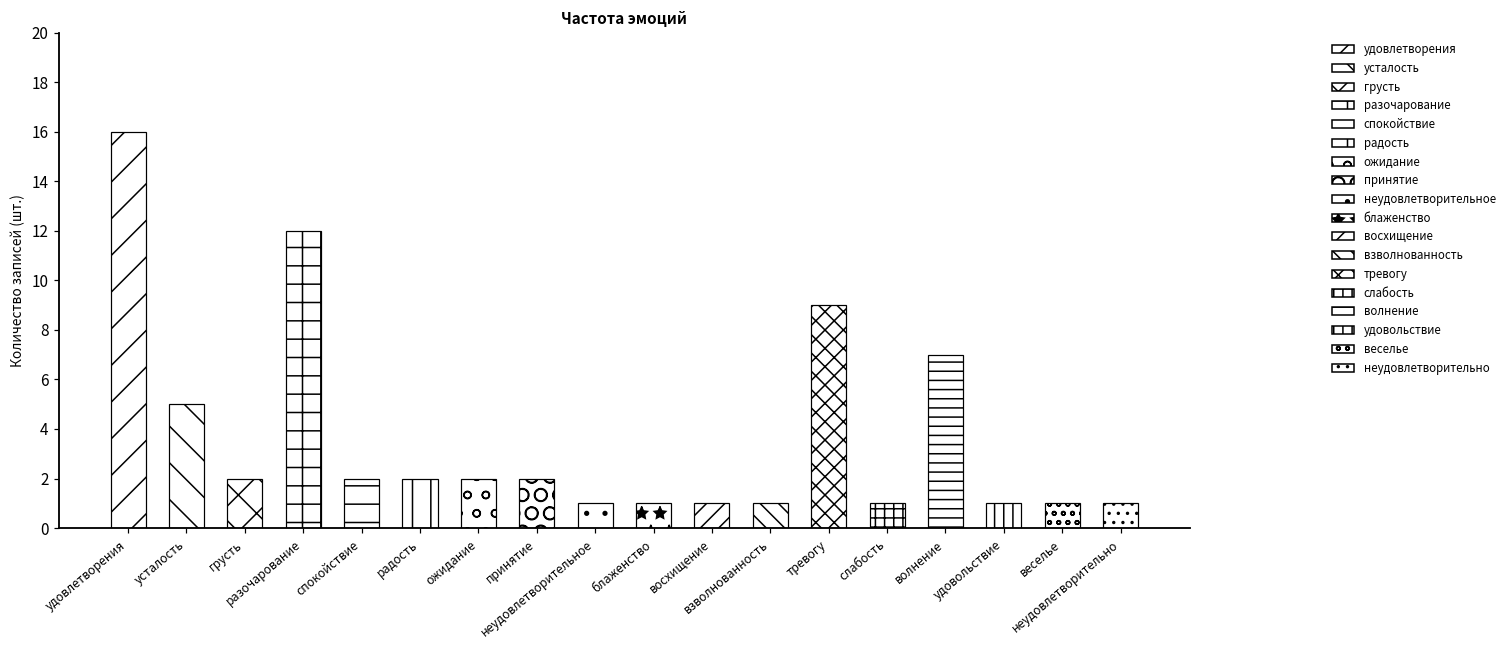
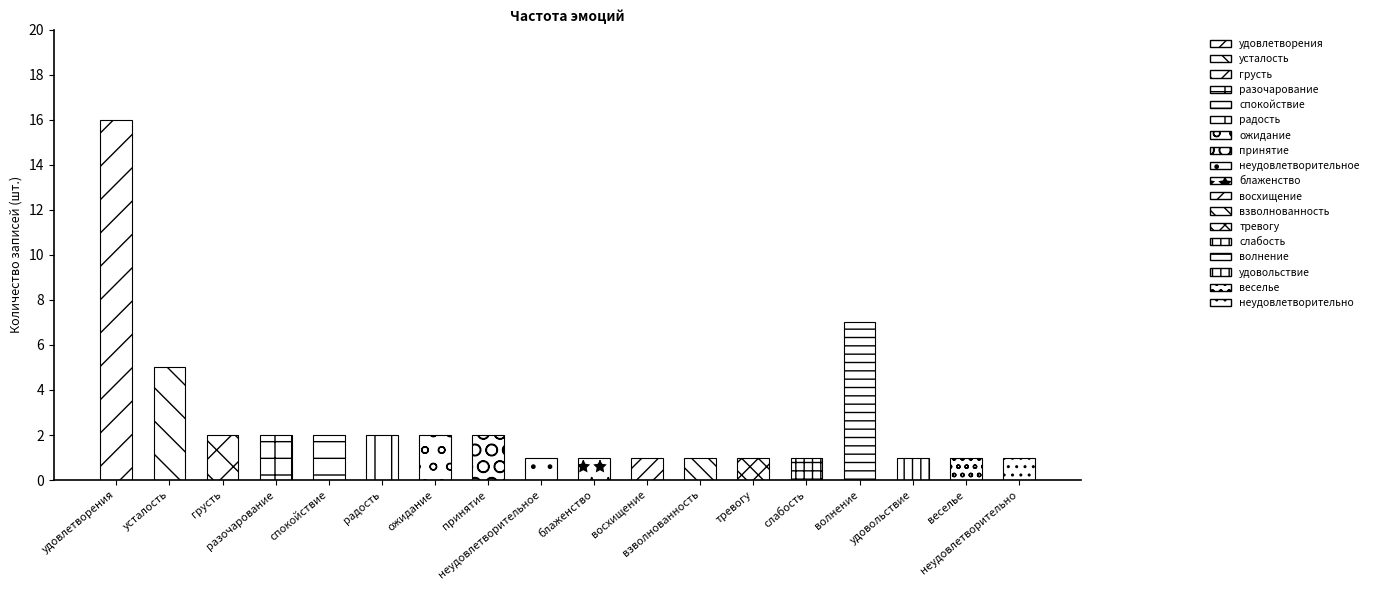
  {
    "удовлетворения": 16,
    "усталость": 5,
    "грусть": 2,
-   "разочарование": 12,
+   "разочарование": 2,
    "спокойствие": 2,
    "радость": 2,
    "ожидание": 2,
    "принятие": 2,
    "неудовлетворительное": 1,
    "блаженство": 1,
    "восхищение": 1,
    "взволнованность": 1,
-   "тревогу": 9,
+   "тревогу": 1,
    "слабость": 1,
    "волнение": 7,
    "удовольствие": 1,
    "веселье": 1,
    "неудовлетворительно": 1
  }
